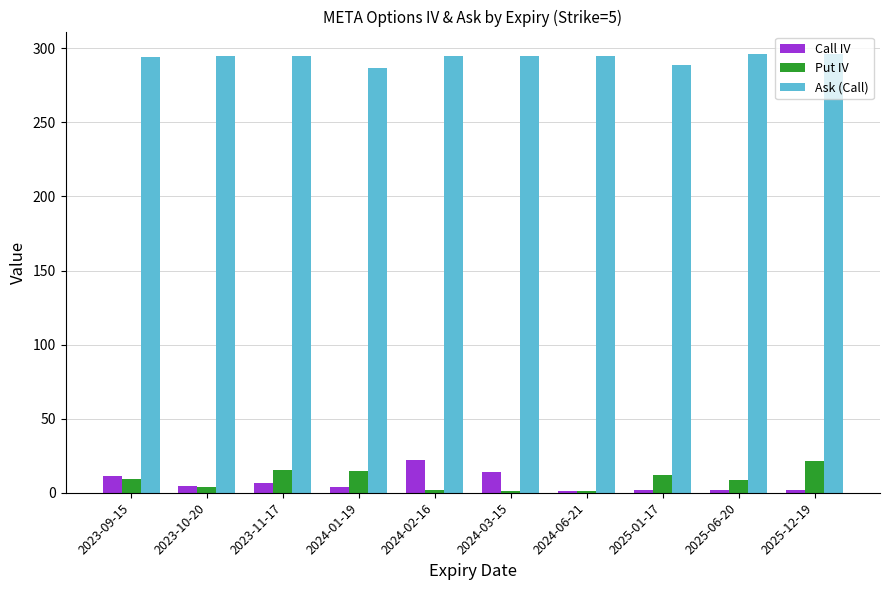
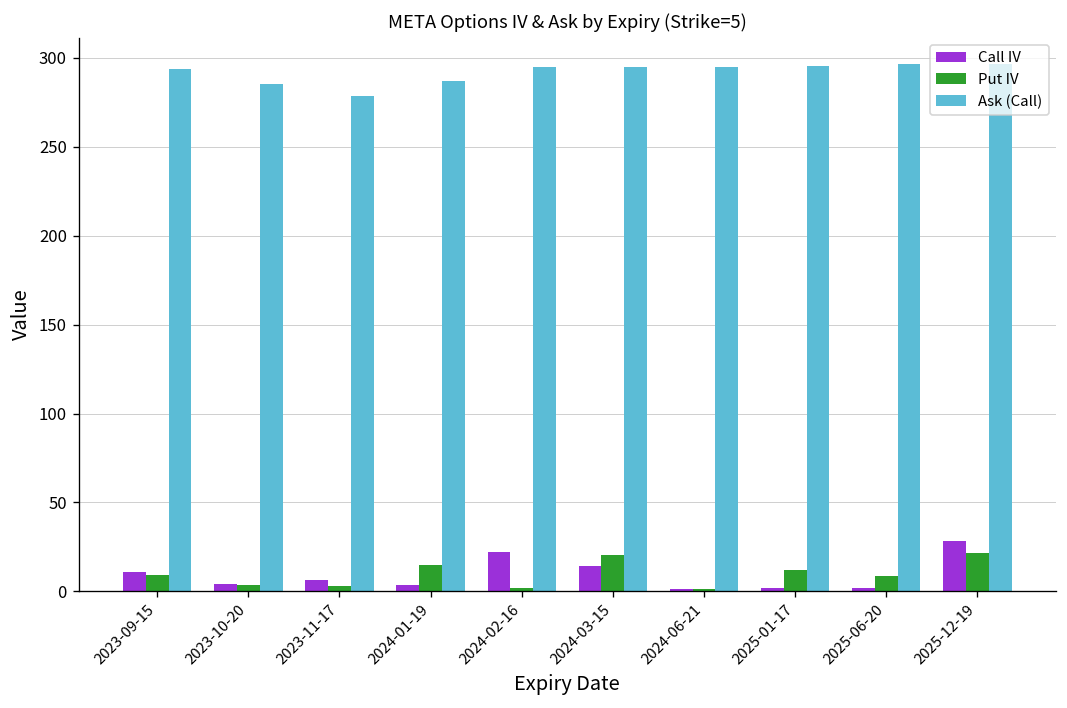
  {
    "Call IV": {
      "2023-09-15": 11,
      "2023-10-20": 4,
      "2023-11-17": 6,
      "2024-01-19": 4,
      "2024-02-16": 22,
      "2024-03-15": 14,
      "2025-01-17": 2,
      "2025-06-20": 2,
-     "2025-12-19": 2
+     "2025-12-19": 28
    },
    "Put IV": {
      "2023-09-15": 9,
      "2023-10-20": 4,
-     "2023-11-17": 16,
+     "2023-11-17": 3,
      "2024-01-19": 15,
      "2024-02-16": 2,
-     "2024-03-15": 1,
+     "2024-03-15": 21,
      "2025-01-17": 12,
      "2025-06-20": 9,
      "2025-12-19": 21
    },
    "Ask (Call)": {
      "2023-09-15": 294,
-     "2023-10-20": 295,
-     "2023-11-17": 295,
+     "2023-10-20": 285,
+     "2023-11-17": 279,
      "2024-01-19": 287,
      "2024-02-16": 295,
      "2024-03-15": 295,
      "2024-06-21": 295,
-     "2025-01-17": 289,
+     "2025-01-17": 296,
      "2025-06-20": 297
    }
  }
